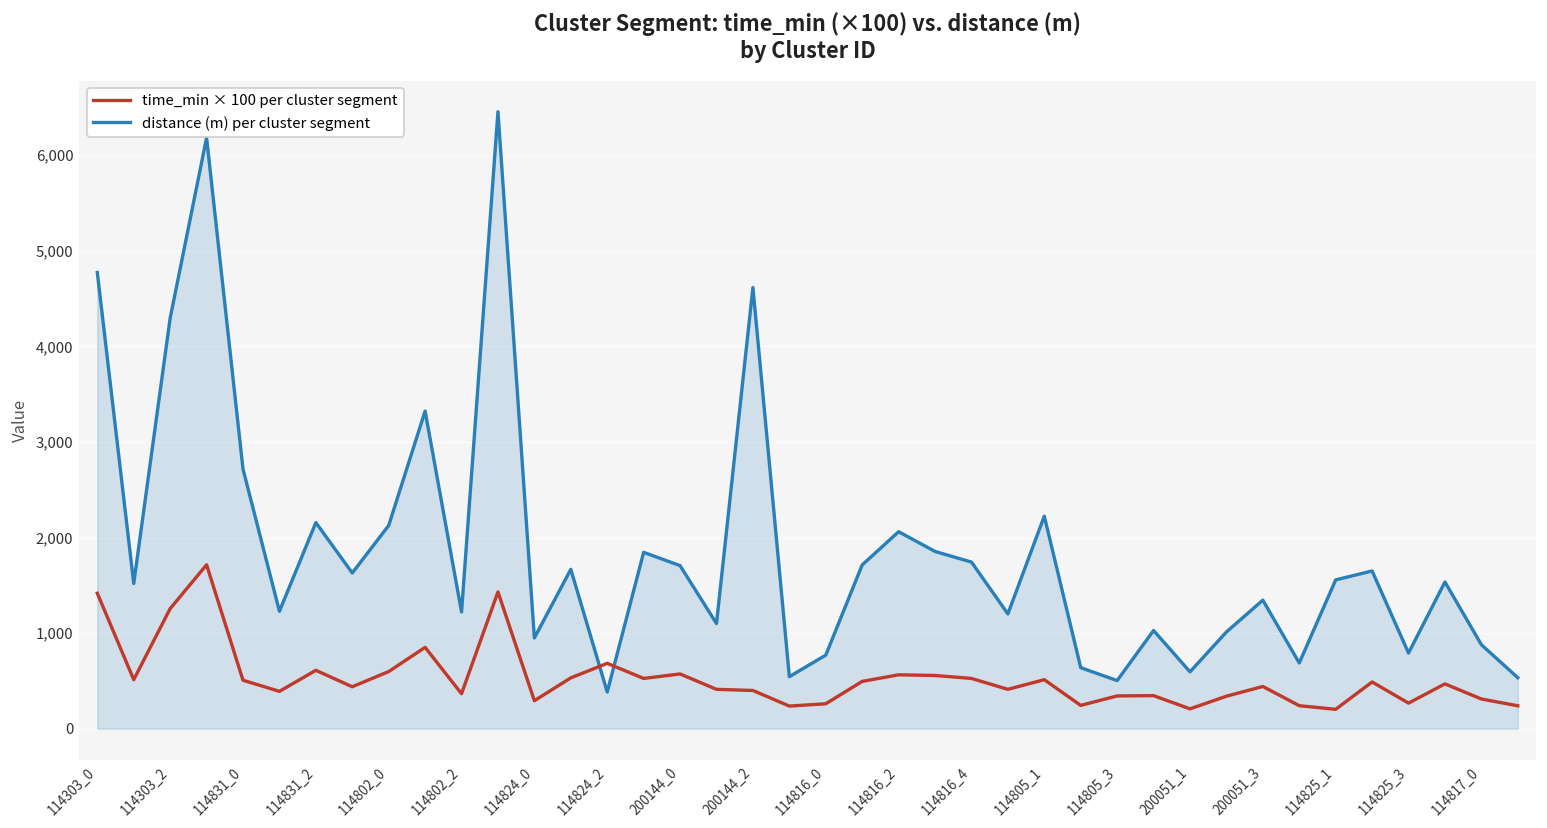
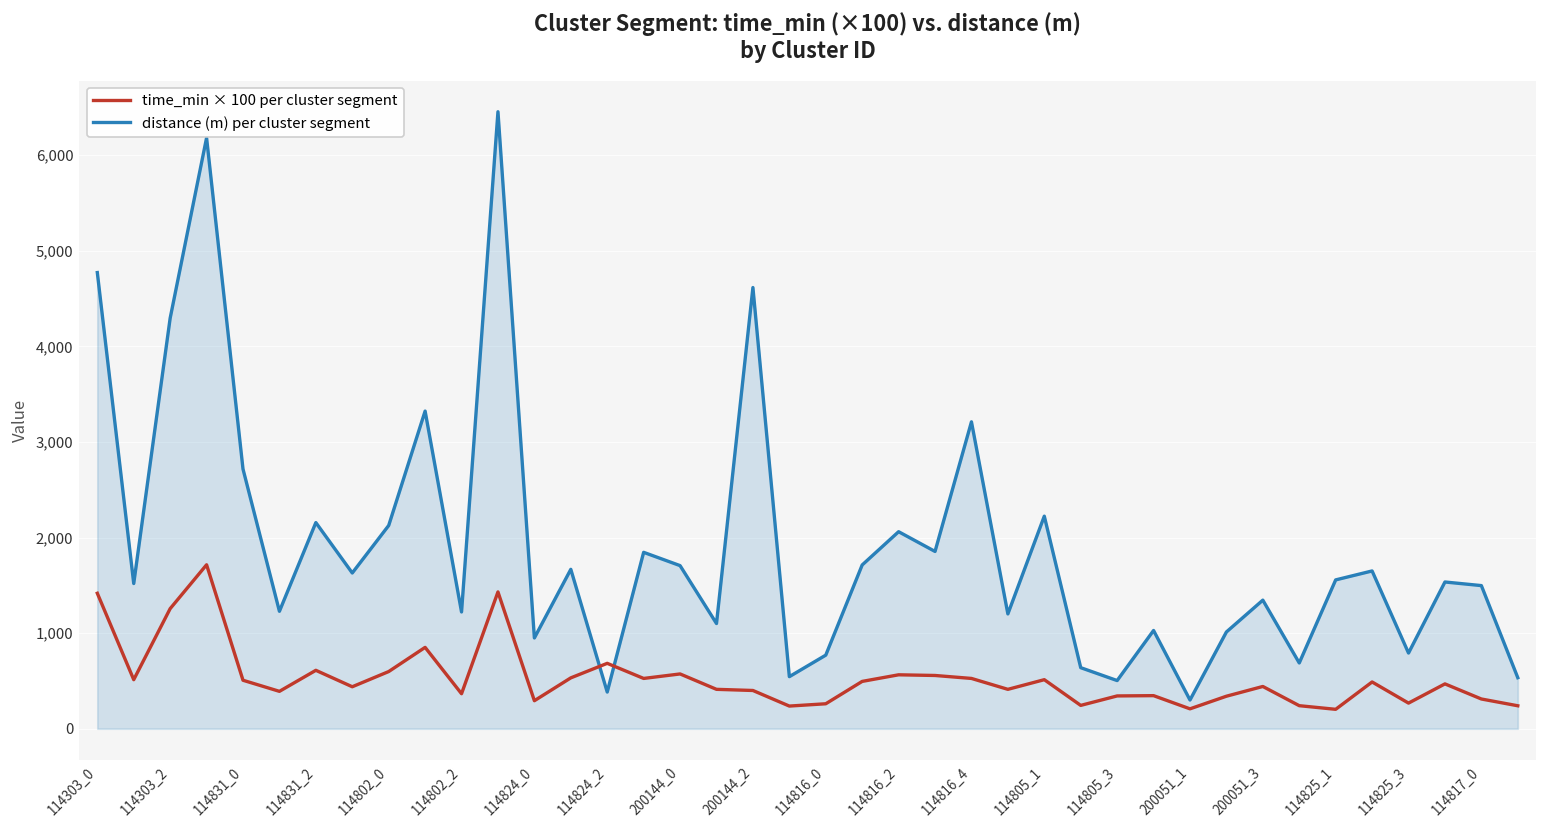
  {
    "distance (m) per cluster segment": {
      "114303_0": "4,800",
      "114303_2": "4,300",
      "114831_0": "2,700",
      "114831_2": "2,200",
      "114802_0": "2,100",
      "114802_2": "1,200",
      "114824_0": "900",
      "114824_2": "400",
      "200144_0": "1,700",
      "200144_2": "4,600",
      "114816_0": "800",
      "114816_2": "2,100",
-     "114816_4": "1,700",
+     "114816_4": "3,200",
      "114805_1": "2,200",
      "114805_3": "500",
-     "200051_1": "600",
+     "200051_1": "300",
      "200051_3": "1,300",
      "114825_1": "1,600",
      "114825_3": "800",
-     "114817_0": "900"
+     "114817_0": "1,500"
    },
    "time_min × 100 per cluster segment": {
      "114303_0": "1,400",
      "114303_2": "1,300",
      "114831_0": "500",
      "114831_2": "600",
      "114802_0": "600",
      "114802_2": "400",
      "114824_0": "300",
      "114824_2": "700",
      "200144_0": "600",
      "200144_2": "400",
      "114816_0": "300",
      "114816_2": "600",
      "114816_4": "500",
      "114805_1": "500",
      "114805_3": "300",
      "200051_1": "200",
      "200051_3": "400",
      "114825_1": "200",
      "114825_3": "300",
      "114817_0": "300"
    }
  }
